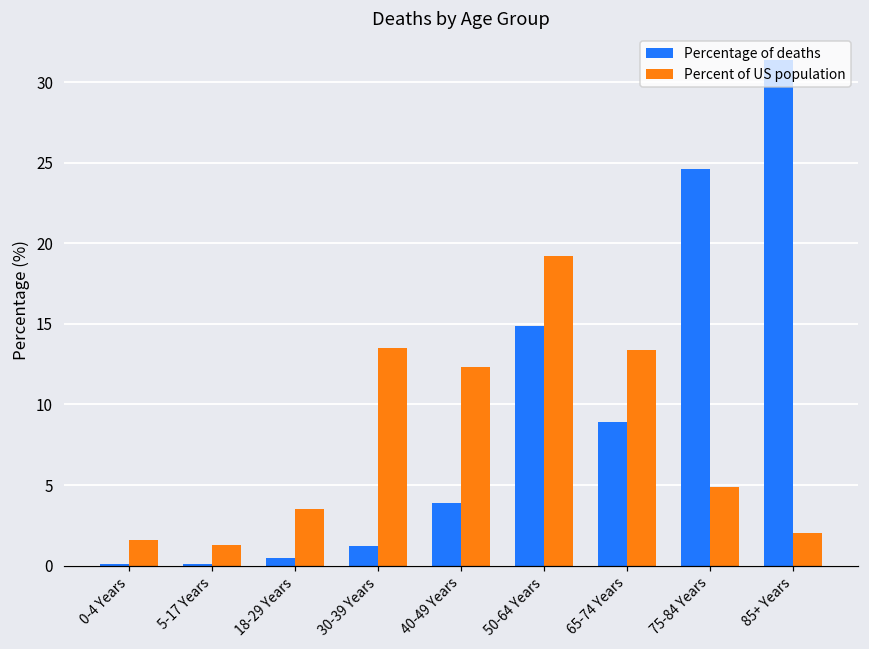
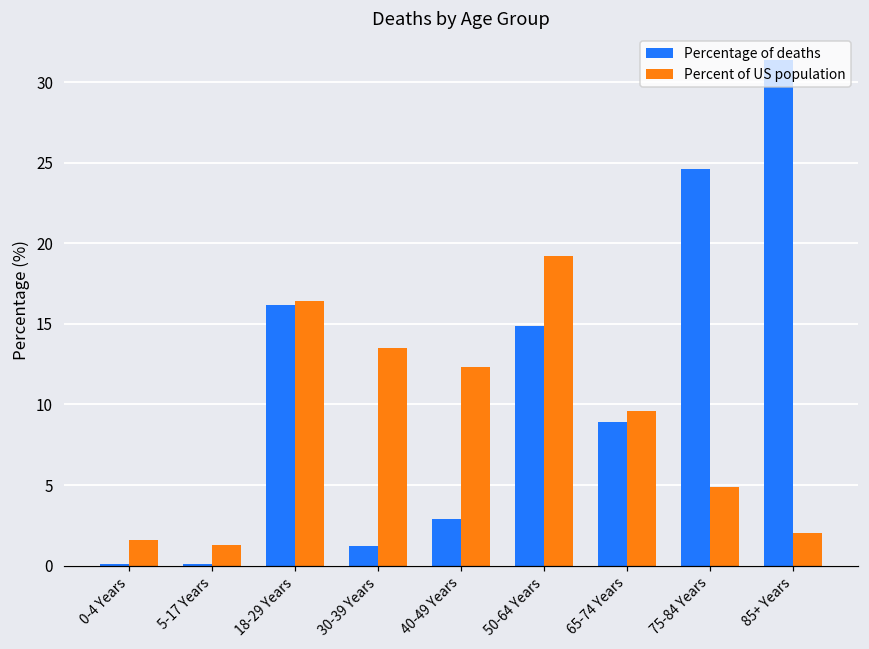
  {
    "Percentage of deaths": {
-     "18-29 Years": 0.5,
+     "18-29 Years": 16.2,
      "30-39 Years": 1.2,
-     "40-49 Years": 3.9,
+     "40-49 Years": 2.9,
      "50-64 Years": 14.9,
      "65-74 Years": 8.9,
      "75-84 Years": 24.6
    },
    "Percent of US population": {
      "0-4 Years": 1.6,
      "5-17 Years": 1.3,
-     "18-29 Years": 3.5,
+     "18-29 Years": 16.4,
      "30-39 Years": 13.5,
      "40-49 Years": 12.3,
      "50-64 Years": 19.2,
-     "65-74 Years": 13.4,
+     "65-74 Years": 9.6,
      "75-84 Years": 4.9,
      "85+ Years": 2.0
    }
  }
